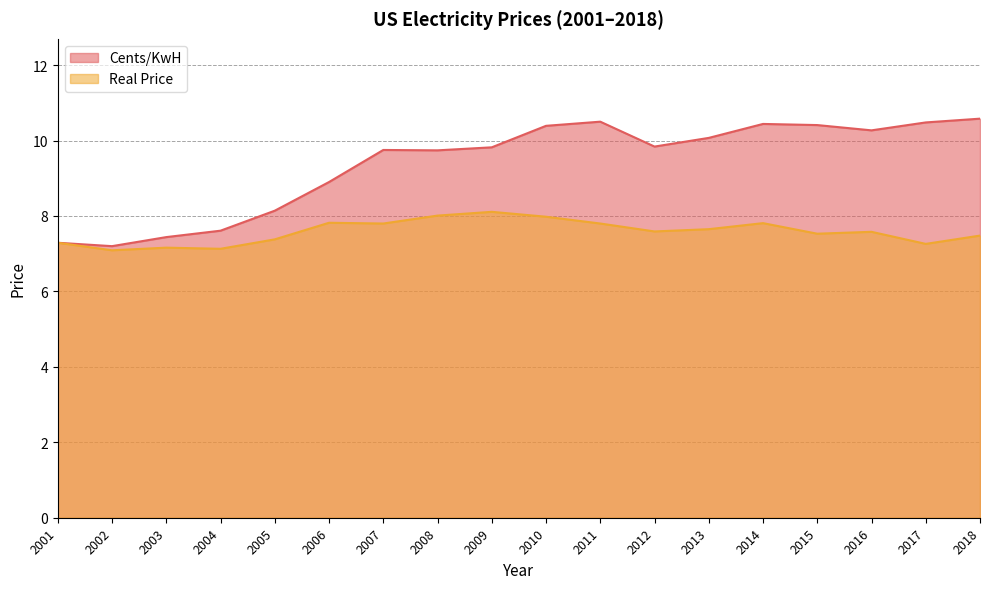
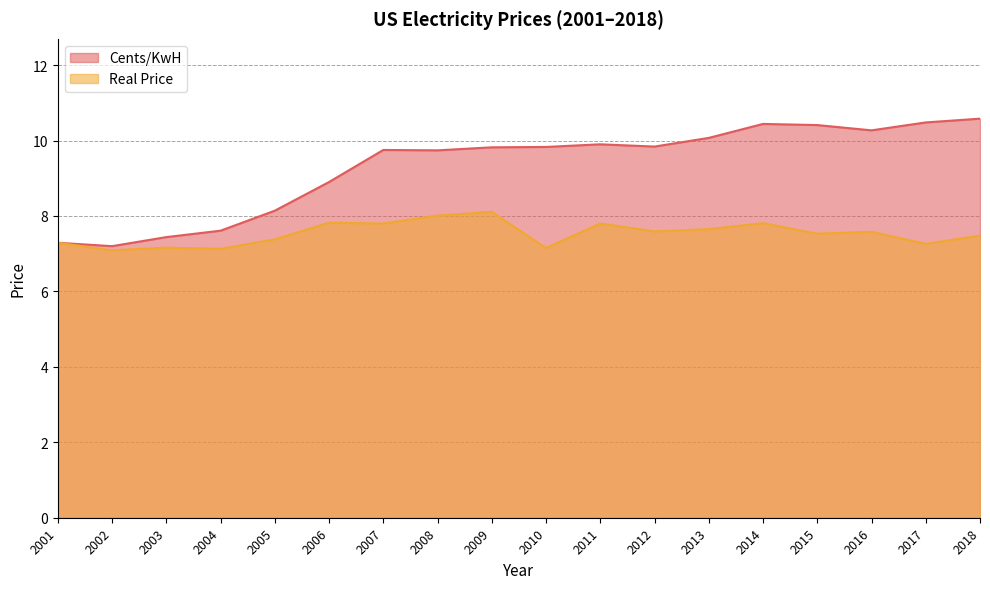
  {
    "Cents/KwH": {
      "2002": 7.2,
      "2003": 7.4,
      "2004": 7.6,
      "2005": 8.1,
      "2006": 8.9,
      "2007": 9.8,
      "2008": 9.7,
      "2009": 9.8,
-     "2010": 10.4,
-     "2011": 10.5,
+     "2010": 9.8,
+     "2011": 9.9,
      "2012": 9.8,
      "2013": 10.1,
      "2014": 10.4,
      "2015": 10.4,
      "2016": 10.3,
      "2017": 10.5,
      "2018": 10.6
    },
    "Real Price": {
      "2002": 7.1,
      "2003": 7.2,
      "2004": 7.1,
      "2005": 7.4,
      "2006": 7.8,
      "2007": 7.8,
      "2008": 8.0,
      "2009": 8.1,
-     "2010": 8.0,
+     "2010": 7.2,
      "2011": 7.8,
      "2012": 7.6,
      "2013": 7.7,
      "2014": 7.8,
      "2015": 7.5,
      "2016": 7.6,
      "2017": 7.3,
      "2018": 7.5
    }
  }
